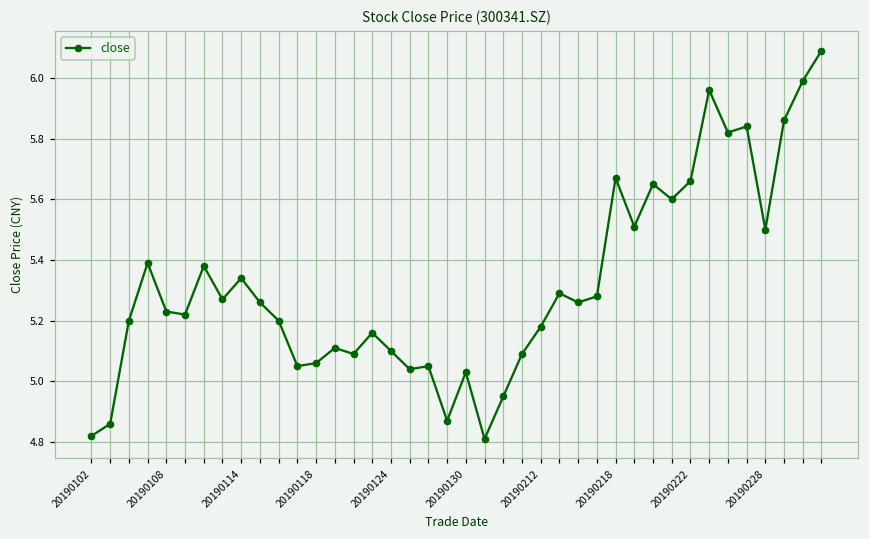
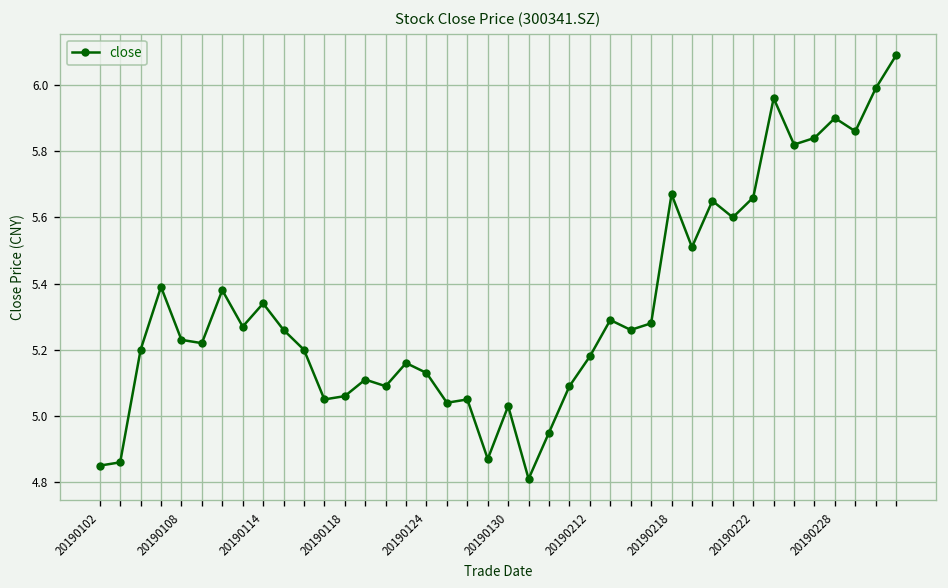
  {
-   "20190102": 4.82,
+   "20190102": 4.85,
    "20190108": 5.23,
    "20190114": 5.34,
    "20190118": 5.06,
-   "20190124": 5.10,
+   "20190124": 5.13,
    "20190130": 5.03,
    "20190212": 5.18,
    "20190218": 5.67,
    "20190222": 5.66,
-   "20190228": 5.5
+   "20190228": 5.9
  }
